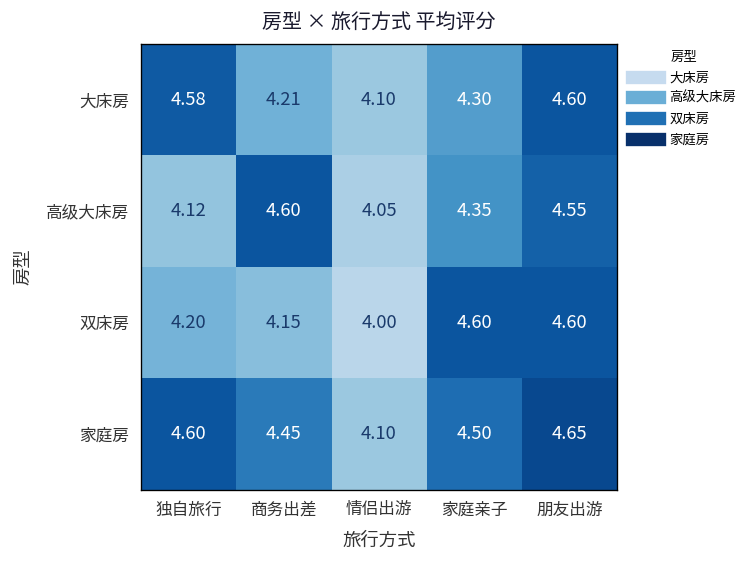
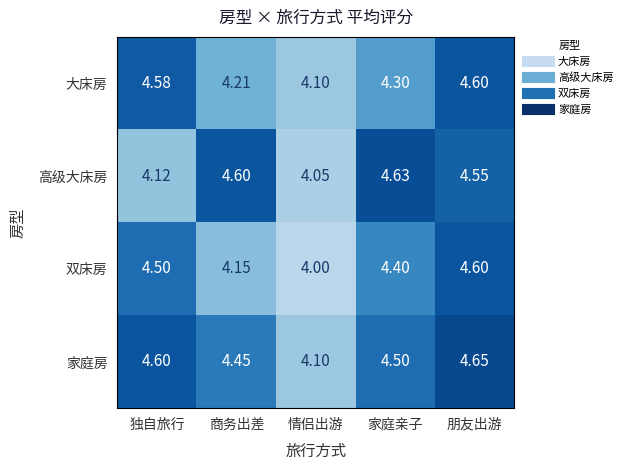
  {
    "大床房": {
      "独自旅行": 4.58,
      "商务出差": 4.21,
      "情侣出游": 4.10,
      "家庭亲子": 4.30,
      "朋友出游": 4.60
    },
    "高级大床房": {
      "独自旅行": 4.12,
      "商务出差": 4.60,
      "情侣出游": 4.05,
-     "家庭亲子": 4.35,
+     "家庭亲子": 4.63,
      "朋友出游": 4.55
    },
    "双床房": {
-     "独自旅行": 4.20,
+     "独自旅行": 4.50,
      "商务出差": 4.15,
      "情侣出游": 4.00,
-     "家庭亲子": 4.60,
+     "家庭亲子": 4.40,
      "朋友出游": 4.60
    },
    "家庭房": {
      "独自旅行": 4.60,
      "商务出差": 4.45,
      "情侣出游": 4.10,
      "家庭亲子": 4.50,
      "朋友出游": 4.65
    }
  }
